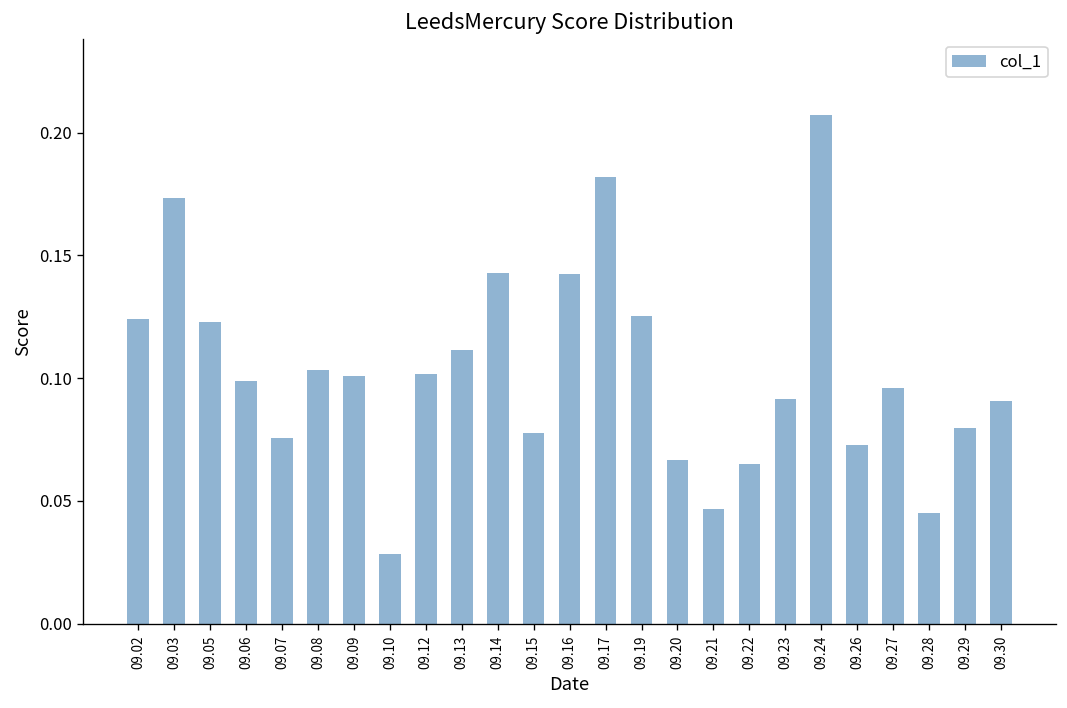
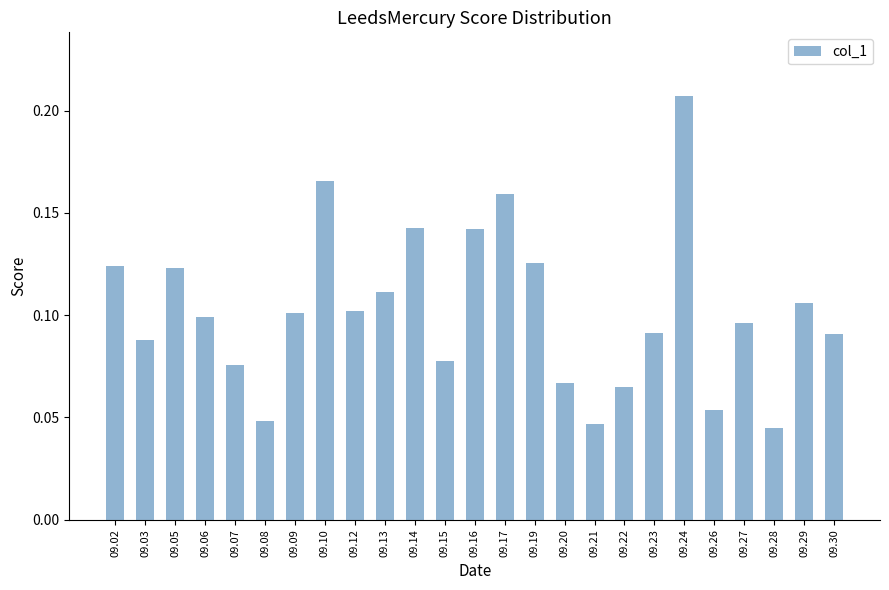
  {
    "09.02": 0.124,
-   "09.03": 0.174,
+   "09.03": 0.088,
    "09.05": 0.123,
    "09.06": 0.099,
    "09.07": 0.076,
-   "09.08": 0.103,
+   "09.08": 0.048,
    "09.09": 0.101,
-   "09.10": 0.028,
+   "09.10": 0.166,
    "09.12": 0.102,
    "09.13": 0.111,
    "09.14": 0.143,
    "09.15": 0.078,
    "09.16": 0.142,
-   "09.17": 0.182,
+   "09.17": 0.159,
    "09.19": 0.125,
    "09.20": 0.067,
    "09.21": 0.047,
    "09.22": 0.065,
    "09.23": 0.091,
    "09.24": 0.207,
-   "09.26": 0.073,
+   "09.26": 0.053,
    "09.27": 0.096,
    "09.28": 0.045,
-   "09.29": 0.080,
+   "09.29": 0.106,
    "09.30": 0.091
  }
